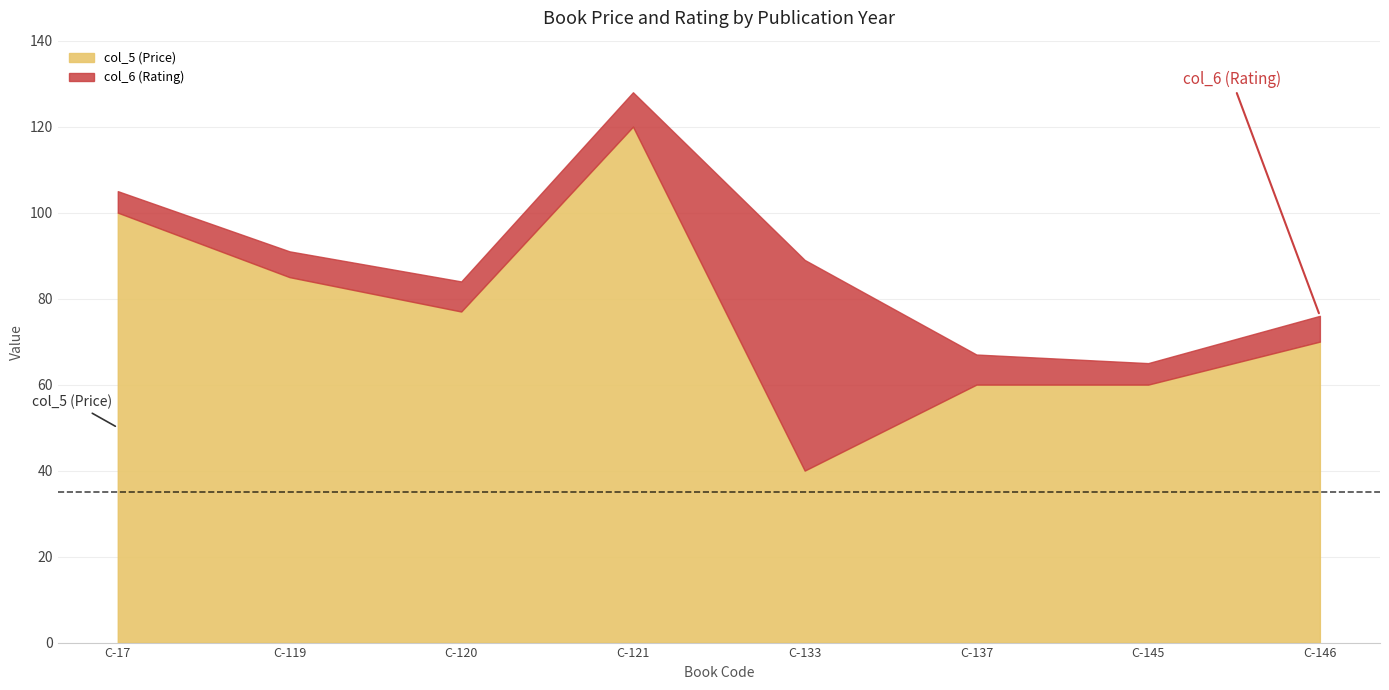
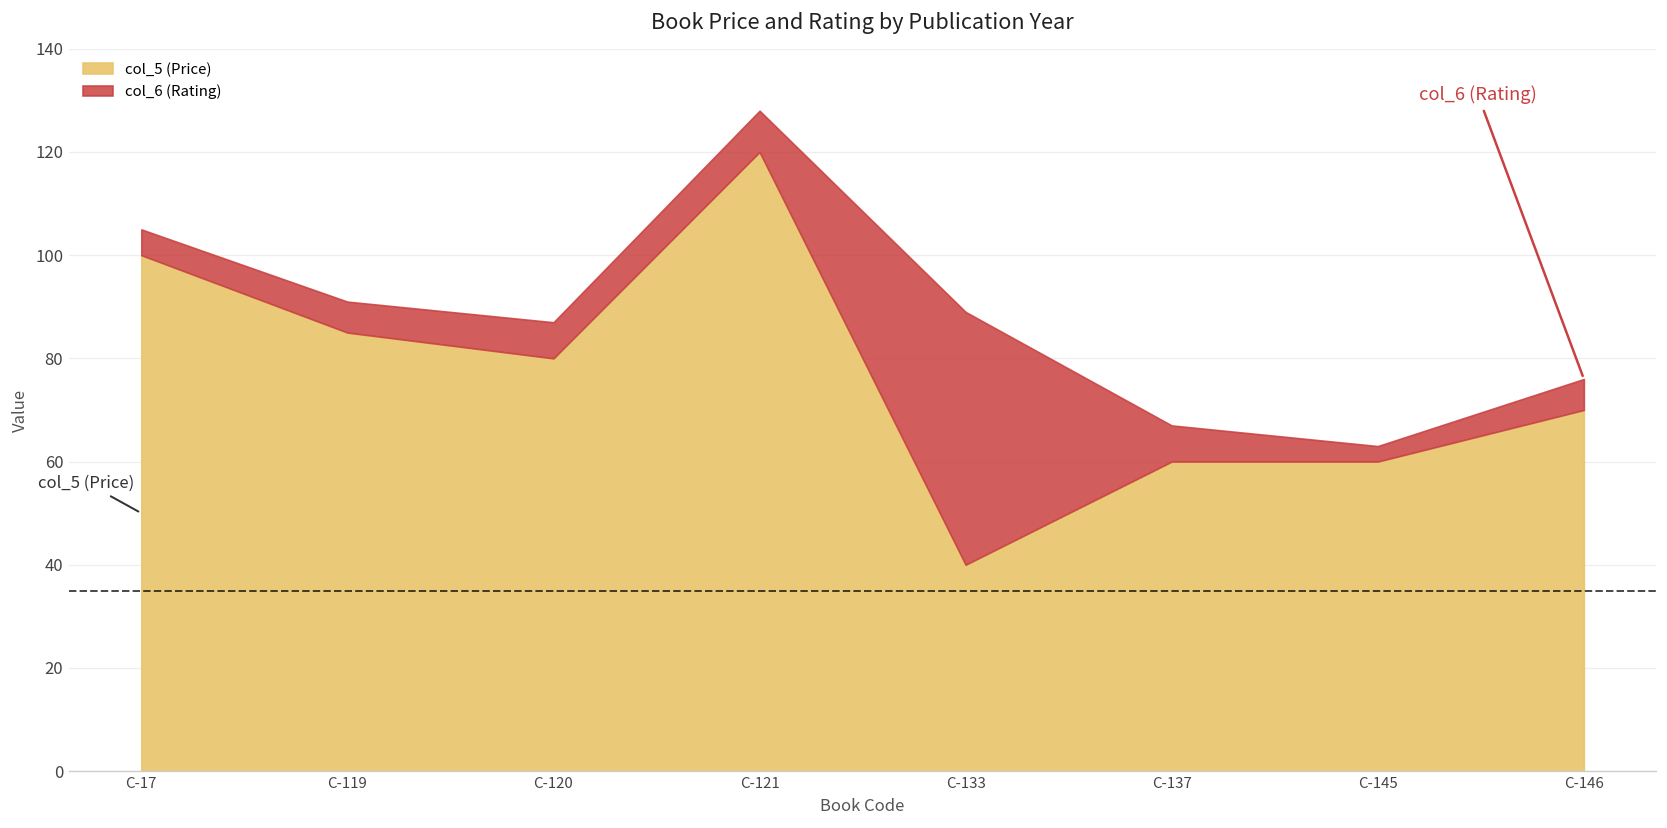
  {
    "col_5 (Price)": {
      "C-17": 100,
      "C-119": 85,
-     "C-120": 77,
+     "C-120": 80,
      "C-121": 120,
      "C-133": 40,
      "C-137": 60,
      "C-145": 60,
      "C-146": 70
    },
    "col_6 (Rating)": {
      "C-17": 5,
      "C-119": 6,
      "C-120": 7,
      "C-121": 8,
      "C-133": 49,
      "C-137": 7,
-     "C-145": 5
+     "C-145": 3
    }
  }
